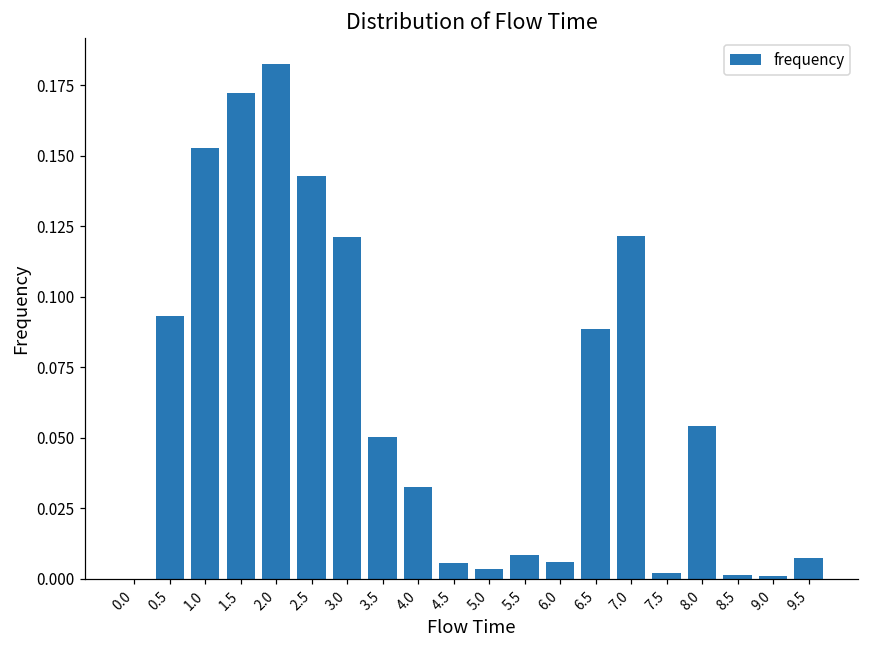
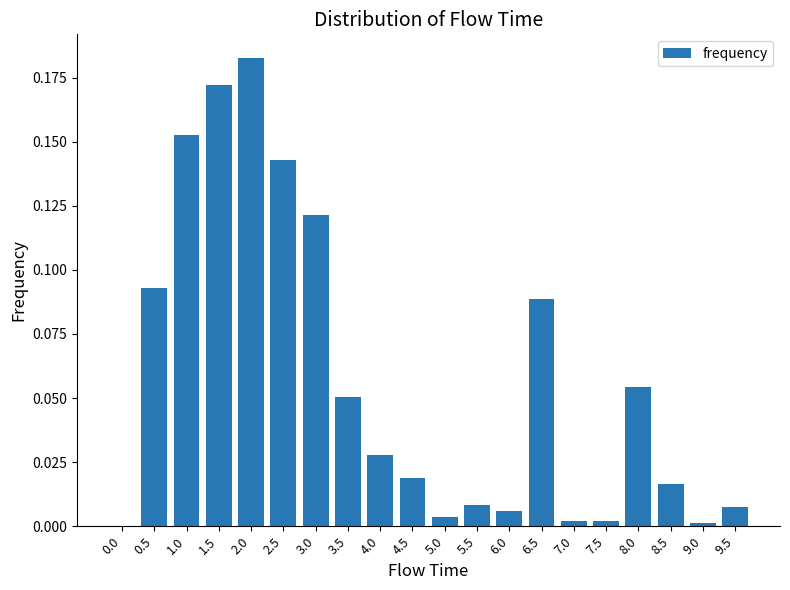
  {
    "0.0": 0.000,
    "0.5": 0.093,
    "1.0": 0.153,
    "1.5": 0.172,
    "2.0": 0.183,
    "2.5": 0.143,
    "3.0": 0.121,
    "3.5": 0.050,
-   "4.0": 0.033,
-   "4.5": 0.006,
+   "4.0": 0.028,
+   "4.5": 0.019,
    "5.0": 0.004,
    "5.5": 0.008,
    "6.0": 0.006,
    "6.5": 0.089,
-   "7.0": 0.122,
+   "7.0": 0.002,
    "7.5": 0.002,
    "8.0": 0.054,
-   "8.5": 0.001,
+   "8.5": 0.017,
    "9.0": 0.001,
    "9.5": 0.007
  }
